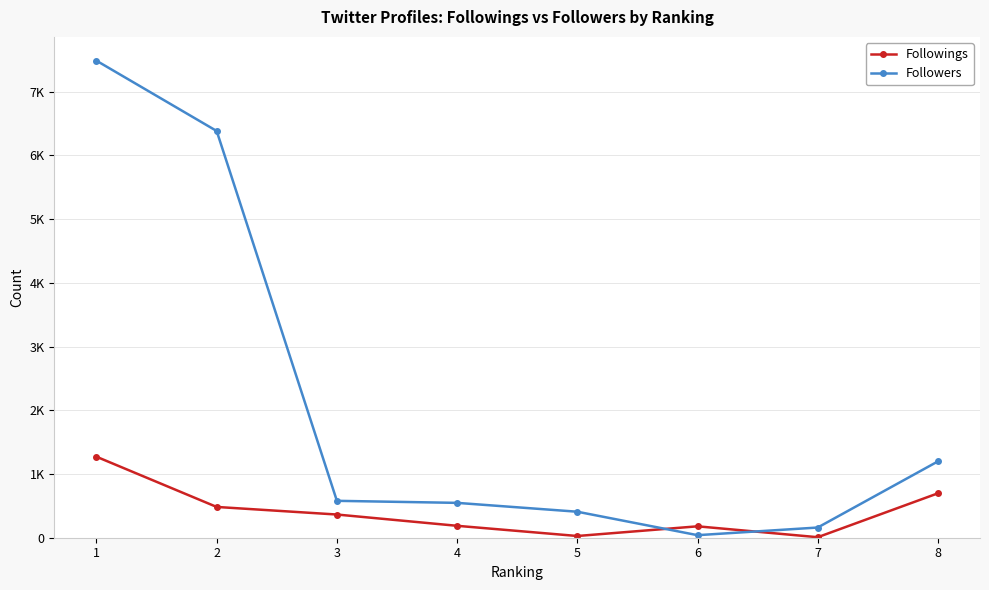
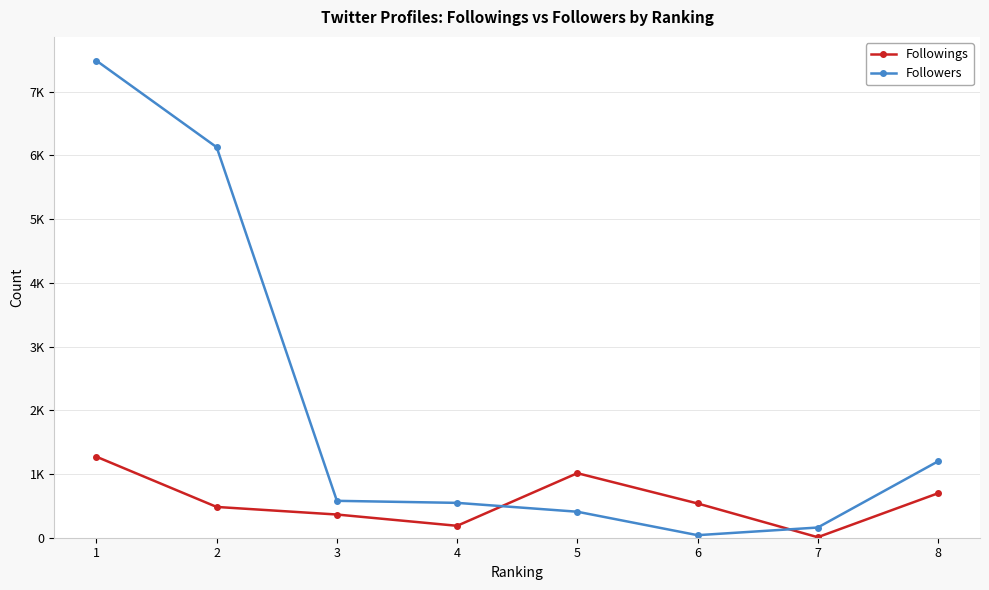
  {
    "Followings": {
      "1": 1300,
      "2": 500,
      "3": 400,
      "4": 200,
-     "5": 0,
-     "6": 200,
+     "5": 1000,
+     "6": 500,
      "7": 0,
      "8": 700
    },
    "Followers": {
      "1": 7500,
-     "2": 6400,
+     "2": 6100,
      "3": 600,
      "4": 500,
      "5": 400,
      "6": 0,
      "7": 200,
      "8": 1200
    }
  }
